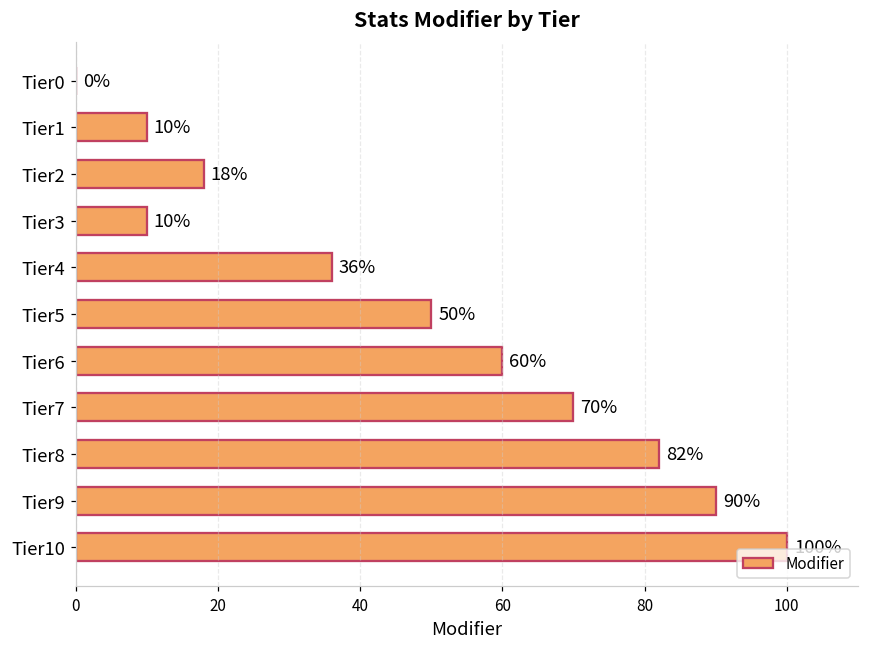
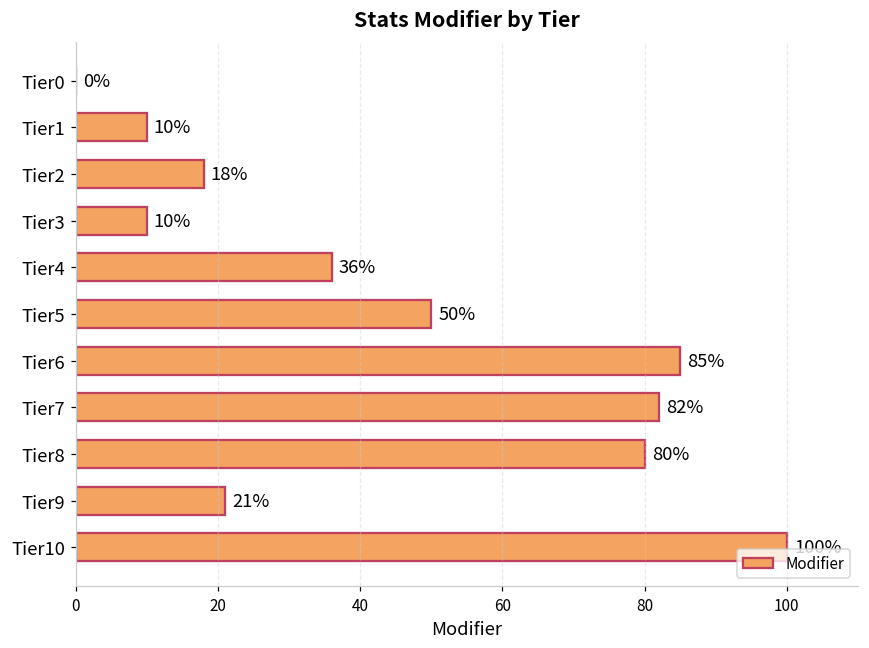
  {
    "Tier0": "0%",
    "Tier1": "10%",
    "Tier2": "18%",
    "Tier3": "10%",
    "Tier4": "36%",
    "Tier5": "50%",
-   "Tier6": "60%",
-   "Tier7": "70%",
-   "Tier8": "82%",
-   "Tier9": "90%"
+   "Tier6": "85%",
+   "Tier7": "82%",
+   "Tier8": "80%",
+   "Tier9": "21%"
  }
